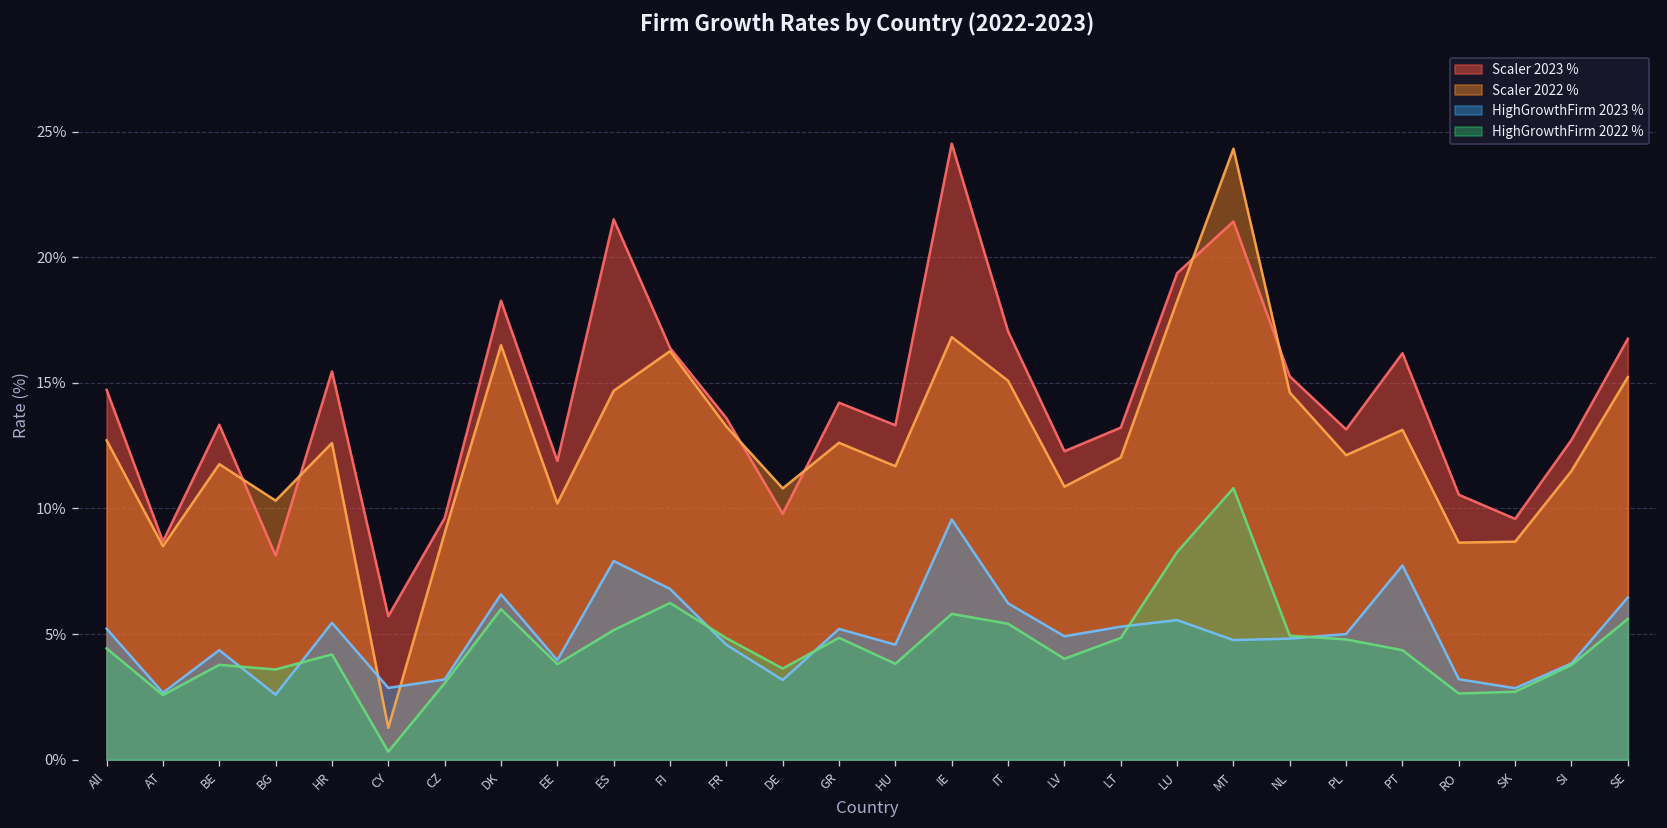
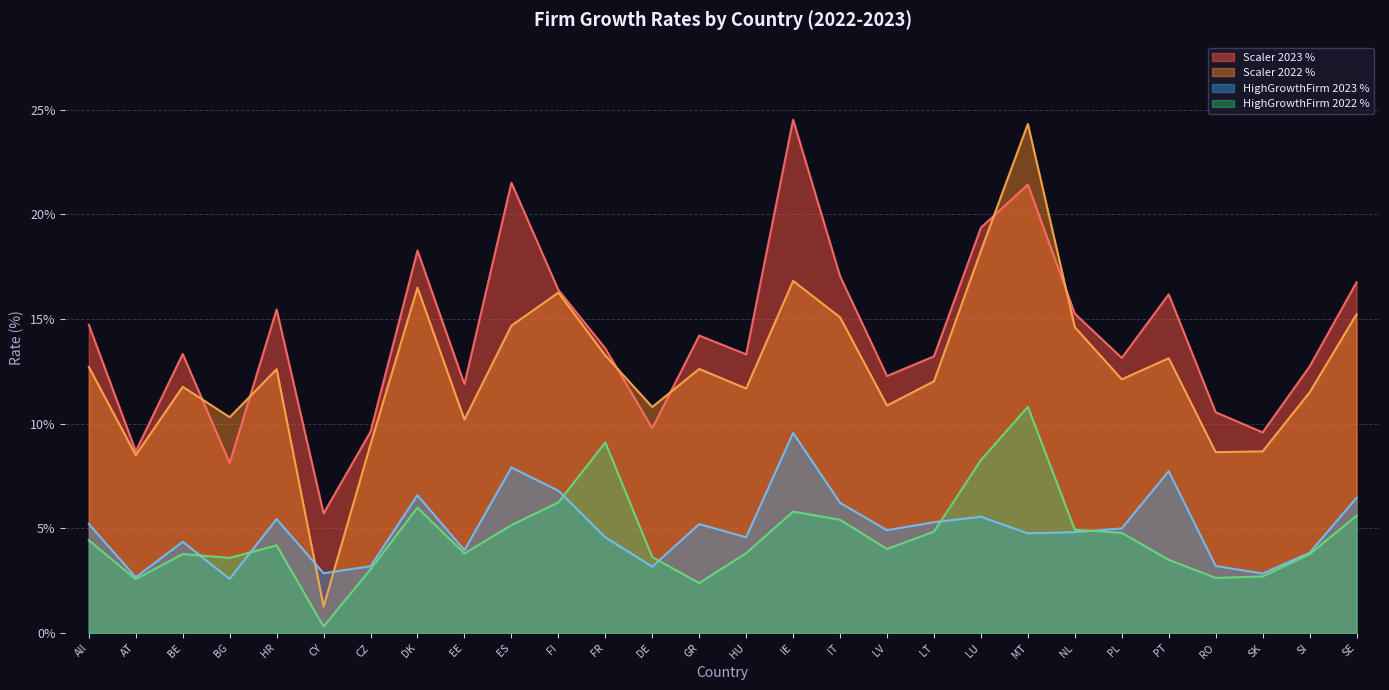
  {
    "HighGrowthFirm 2023 %": {
      "All": "5.2%",
      "BE": "4.4%",
      "BG": "2.6%",
      "HR": "5.4%",
      "CY": "2.9%",
      "CZ": "3.2%",
      "DK": "6.6%",
      "EE": "4.0%",
      "ES": "7.9%",
      "FI": "6.8%",
      "FR": "4.6%",
      "DE": "3.2%",
      "GR": "5.2%",
      "HU": "4.6%",
      "IE": "9.6%",
      "IT": "6.2%",
      "LV": "4.9%",
      "LT": "5.3%",
      "LU": "5.6%",
      "MT": "4.8%",
      "PL": "5.0%",
      "PT": "7.7%",
      "RO": "3.2%",
      "SK": "2.8%",
      "SE": "6.5%"
    },
    "HighGrowthFirm 2022 %": {
      "All": "4.4%",
      "BE": "3.8%",
      "BG": "3.6%",
      "HR": "4.2%",
      "CY": "0.3%",
      "CZ": "3.0%",
      "DK": "6.0%",
      "EE": "3.8%",
      "ES": "5.2%",
      "FI": "6.2%",
-     "FR": "4.8%",
+     "FR": "9.1%",
      "DE": "3.6%",
-     "GR": "4.9%",
+     "GR": "2.4%",
      "HU": "3.8%",
      "IE": "5.8%",
      "IT": "5.4%",
      "LV": "4.0%",
      "LT": "4.8%",
      "LU": "8.3%",
      "MT": "10.8%",
      "PL": "4.8%",
-     "PT": "4.4%",
+     "PT": "3.5%",
      "RO": "2.6%",
      "SK": "2.7%",
      "SE": "5.6%"
    }
  }
